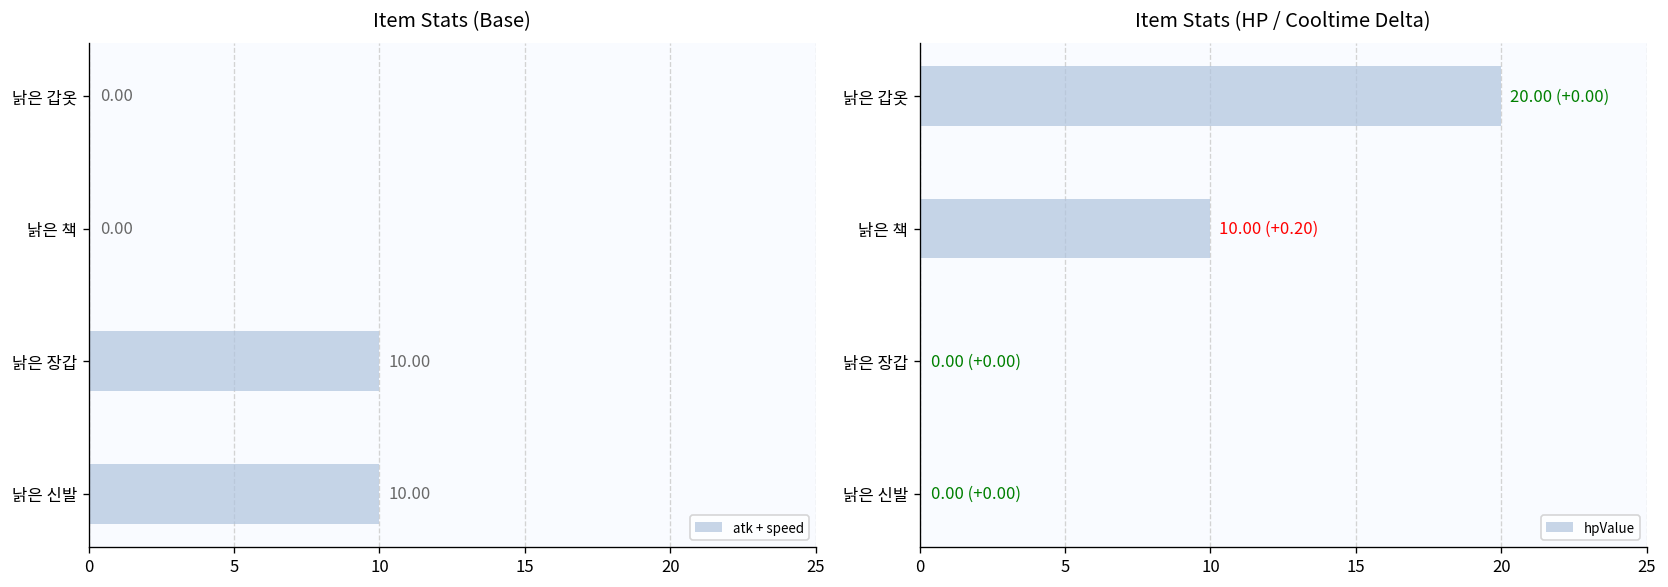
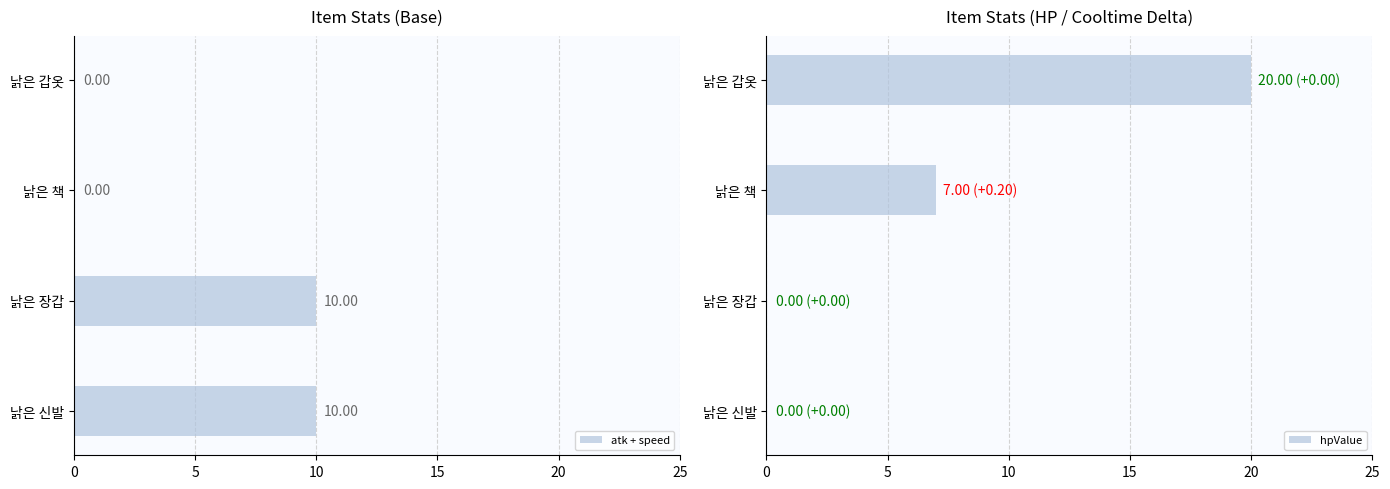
  {
    "Item Stats (Base)": {
      "낡은 갑옷": 0.00,
      "낡은 책": 0.00,
      "낡은 장갑": 10.00,
      "낡은 신발": 10.00
    },
    "Item Stats (HP / Cooltime Delta)": {
      "낡은 갑옷": 20.00,
-     "낡은 책": 10.00,
+     "낡은 책": 7.00,
      "낡은 장갑": 0.00,
      "낡은 신발": 0.00
    }
  }
